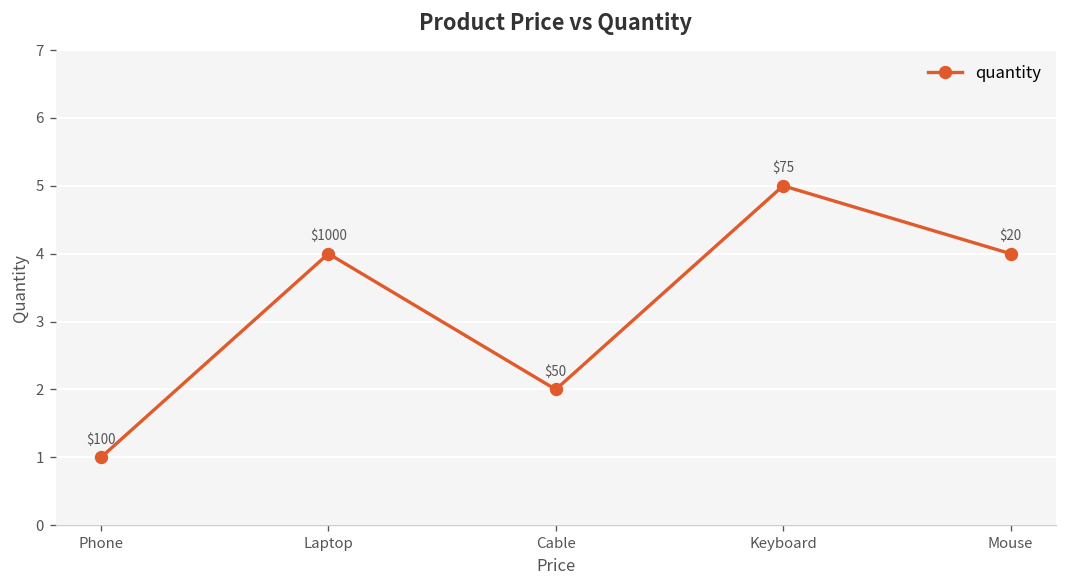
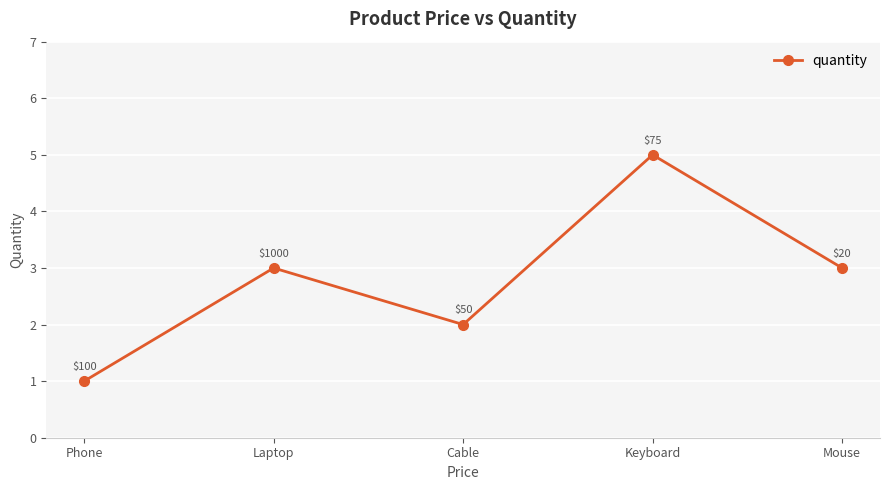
  {
-   "Laptop": 4,
-   "Mouse": 4
+   "Laptop": 3,
+   "Mouse": 3
  }
